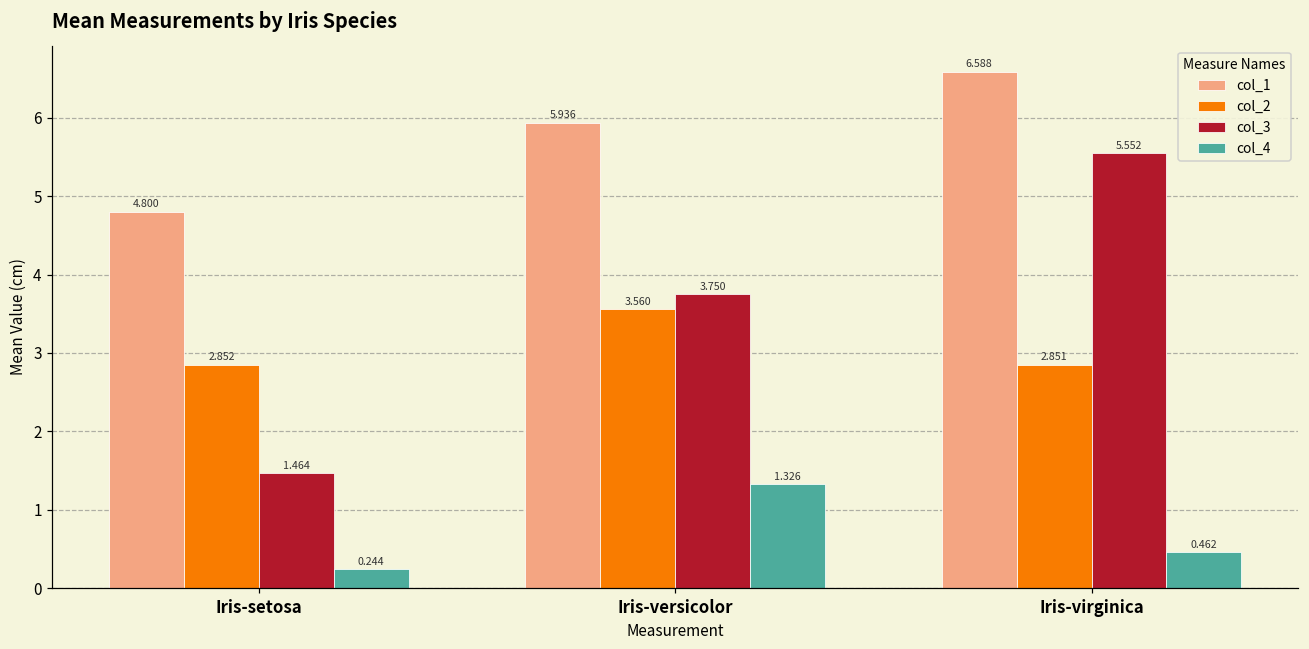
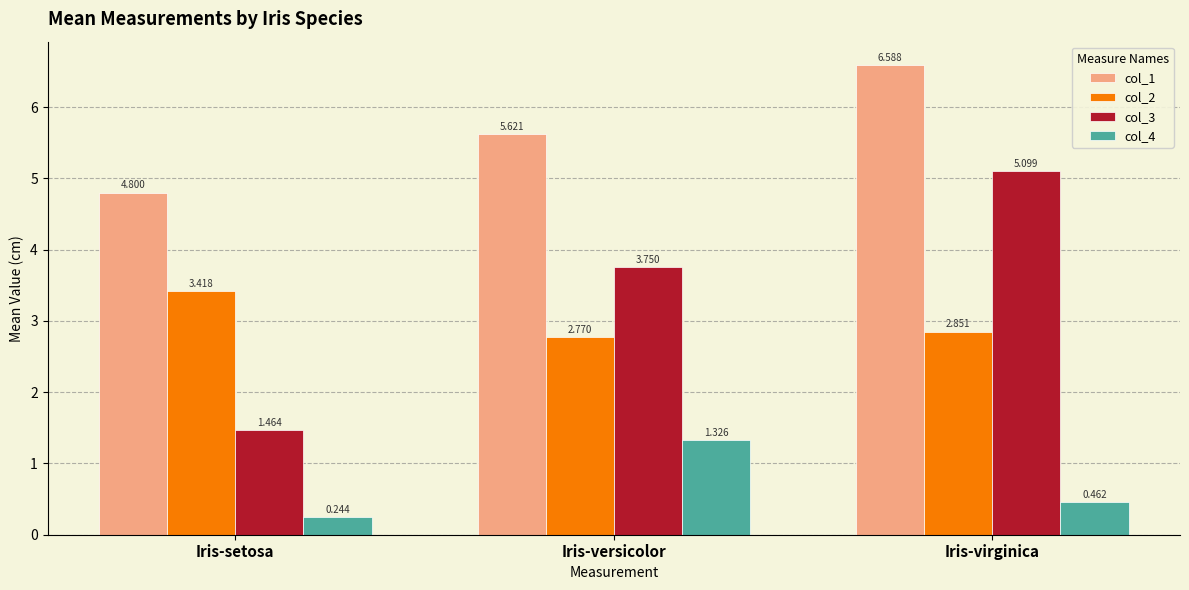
  {
    "col_1": {
      "Iris-setosa": 4.800,
-     "Iris-versicolor": 5.936,
+     "Iris-versicolor": 5.621,
      "Iris-virginica": 6.588
    },
    "col_2": {
-     "Iris-setosa": 2.852,
-     "Iris-versicolor": 3.560,
+     "Iris-setosa": 3.418,
+     "Iris-versicolor": 2.770,
      "Iris-virginica": 2.851
    },
    "col_3": {
      "Iris-setosa": 1.464,
      "Iris-versicolor": 3.750,
-     "Iris-virginica": 5.552
+     "Iris-virginica": 5.099
    },
    "col_4": {
      "Iris-setosa": 0.244,
      "Iris-versicolor": 1.326,
      "Iris-virginica": 0.462
    }
  }
